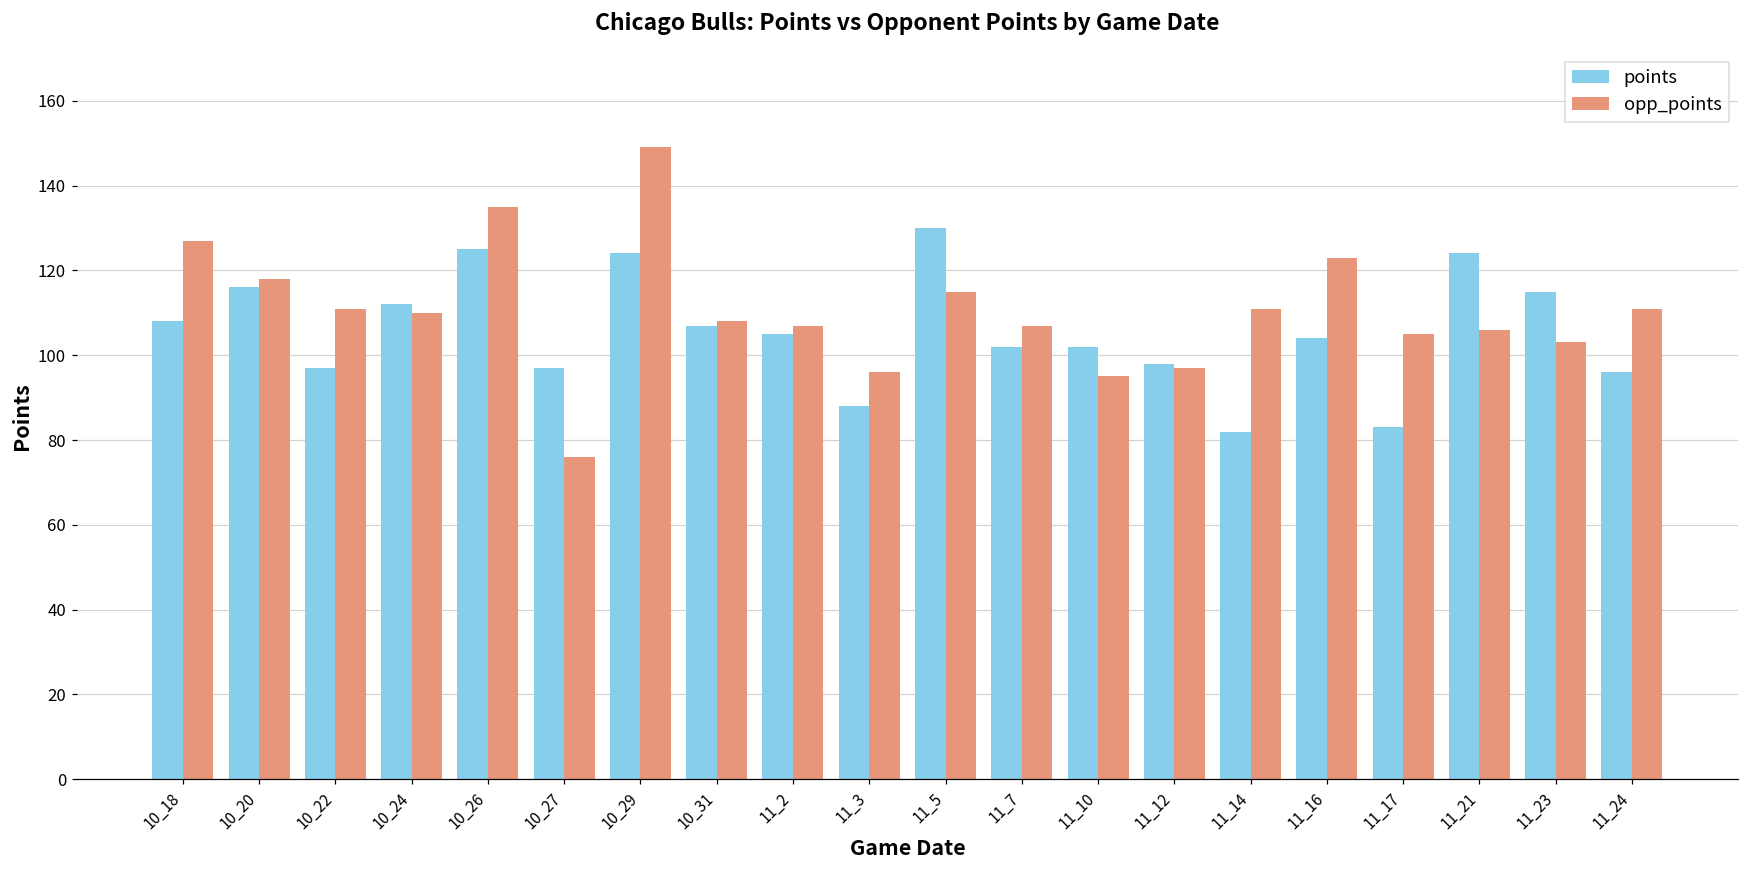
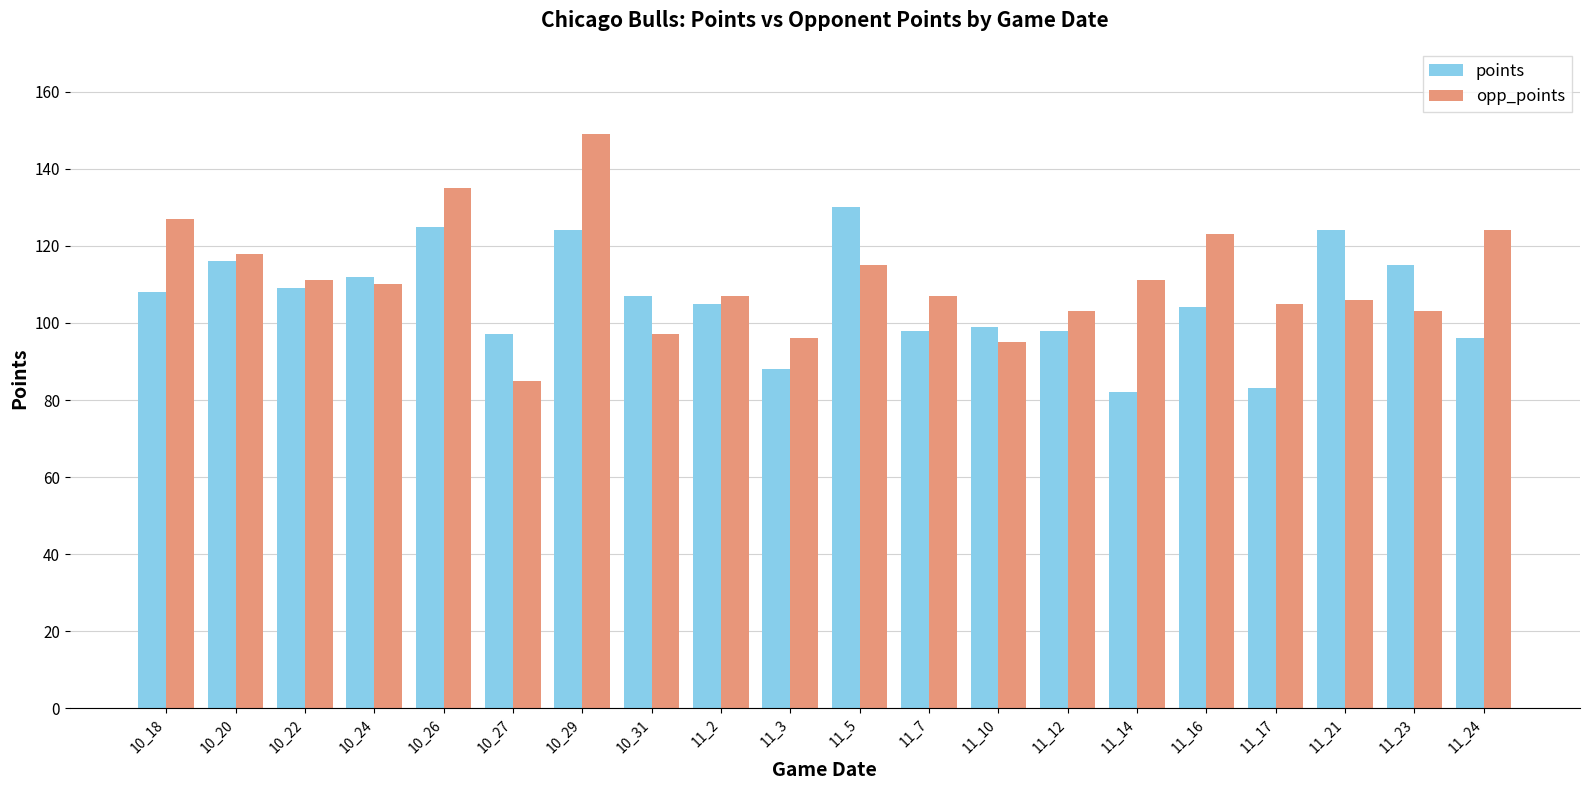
  {
    "points": {
      "10_18": 108,
      "10_20": 116,
-     "10_22": 97,
+     "10_22": 109,
      "10_24": 112,
      "10_26": 125,
      "10_27": 97,
      "10_29": 124,
      "10_31": 107,
      "11_2": 105,
      "11_3": 88,
      "11_5": 130,
-     "11_7": 102,
-     "11_10": 102,
+     "11_7": 98,
+     "11_10": 99,
      "11_12": 98,
      "11_14": 82,
      "11_16": 104,
      "11_17": 83,
      "11_21": 124,
      "11_23": 115,
      "11_24": 96
    },
    "opp_points": {
      "10_18": 127,
      "10_20": 118,
      "10_22": 111,
      "10_24": 110,
      "10_26": 135,
-     "10_27": 76,
+     "10_27": 85,
      "10_29": 149,
-     "10_31": 108,
+     "10_31": 97,
      "11_2": 107,
      "11_3": 96,
      "11_5": 115,
      "11_7": 107,
      "11_10": 95,
-     "11_12": 97,
+     "11_12": 103,
      "11_14": 111,
      "11_16": 123,
      "11_17": 105,
      "11_21": 106,
      "11_23": 103,
-     "11_24": 111
+     "11_24": 124
    }
  }
